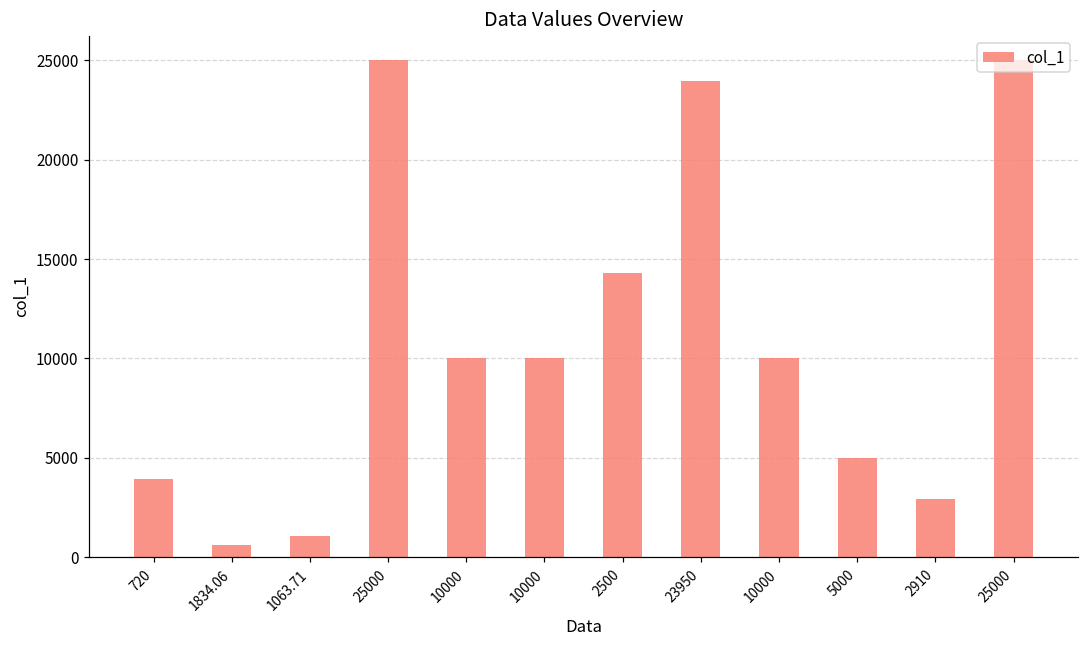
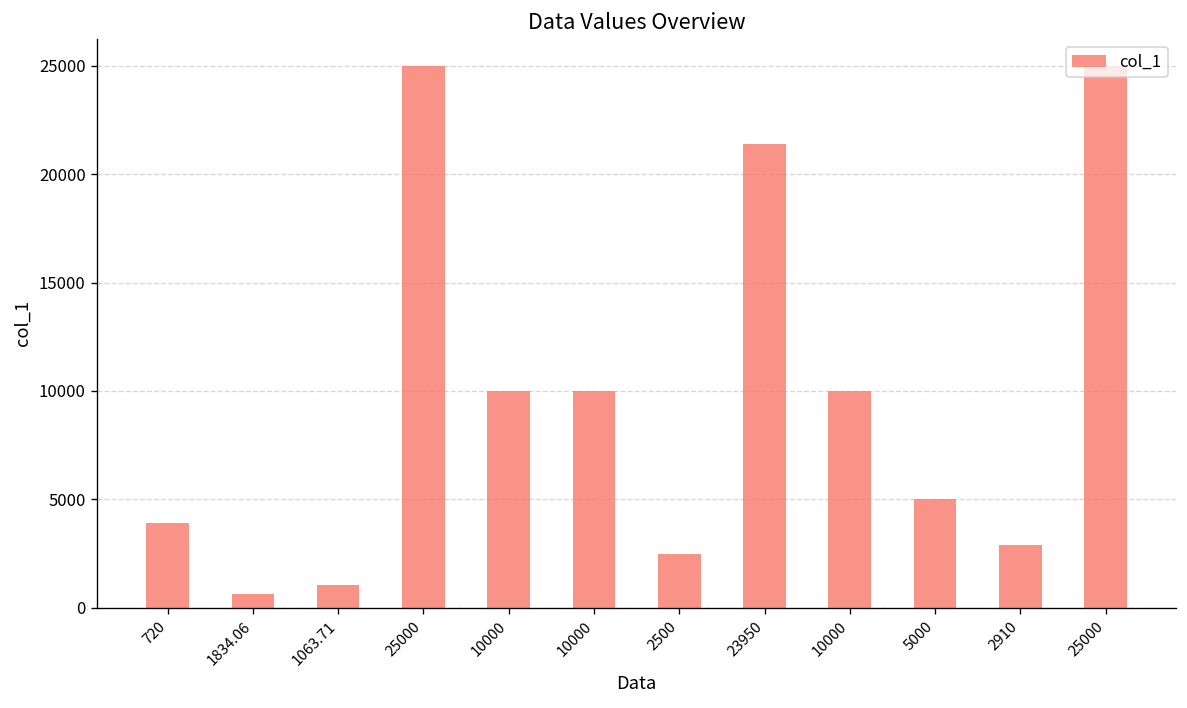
  {
    "720": 3900,
    "1834.06": 600,
    "1063.71": 1100,
-   "2500": 14300,
-   "23950": 24000,
+   "2500": 2500,
+   "23950": 21400,
    "5000": 5000,
    "2910": 2900
  }
